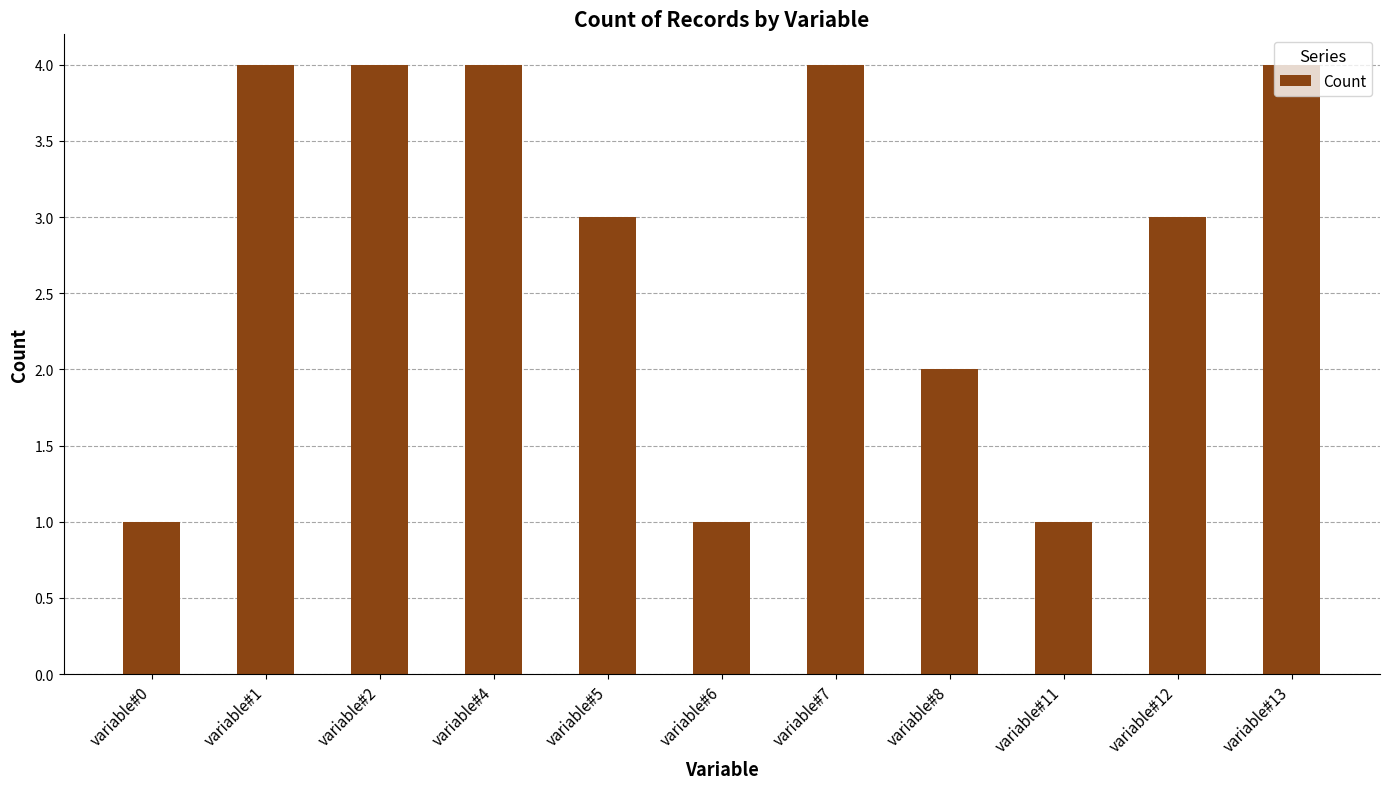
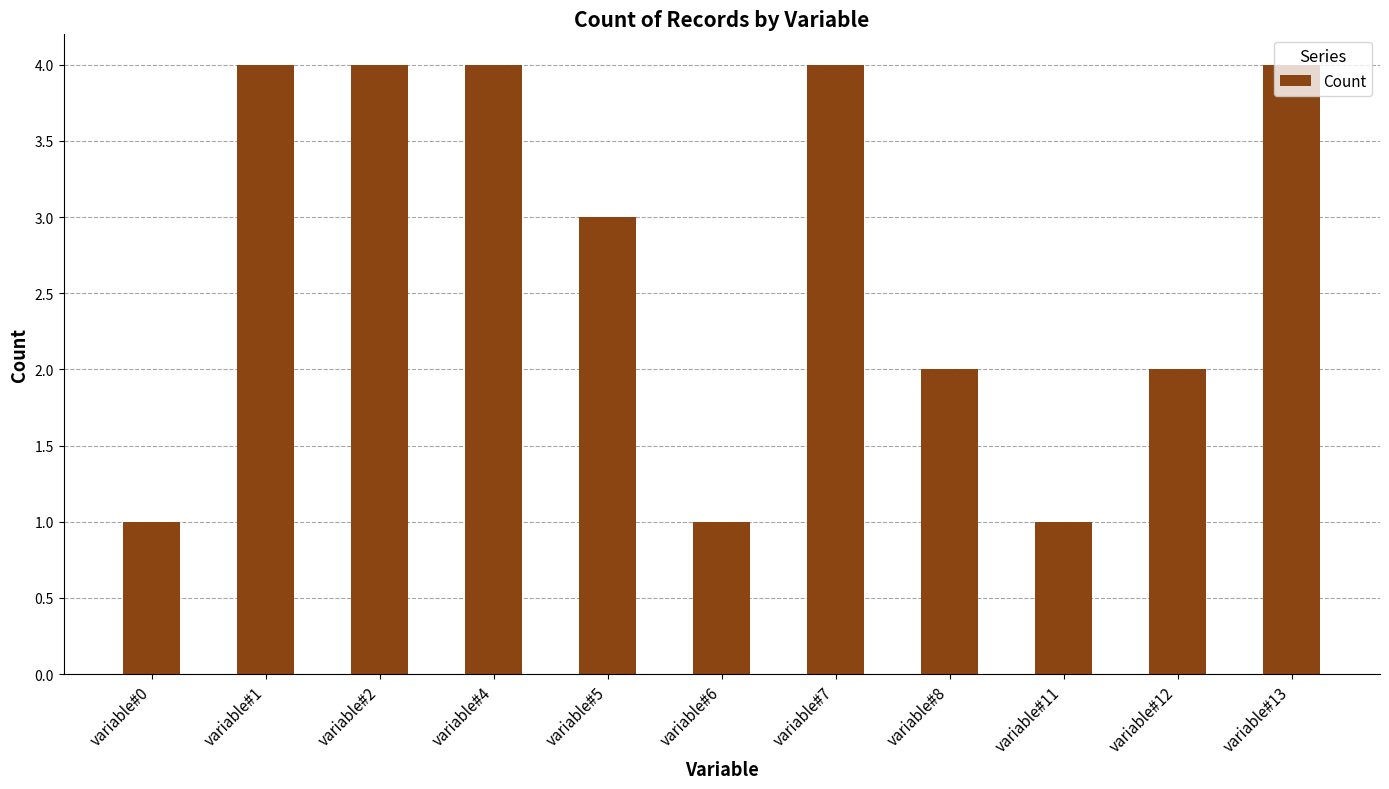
  {
    "variable#0": 1,
    "variable#1": 4,
    "variable#2": 4,
    "variable#4": 4,
    "variable#5": 3,
    "variable#6": 1,
    "variable#7": 4,
    "variable#8": 2,
    "variable#11": 1,
-   "variable#12": 3
+   "variable#12": 2
  }
